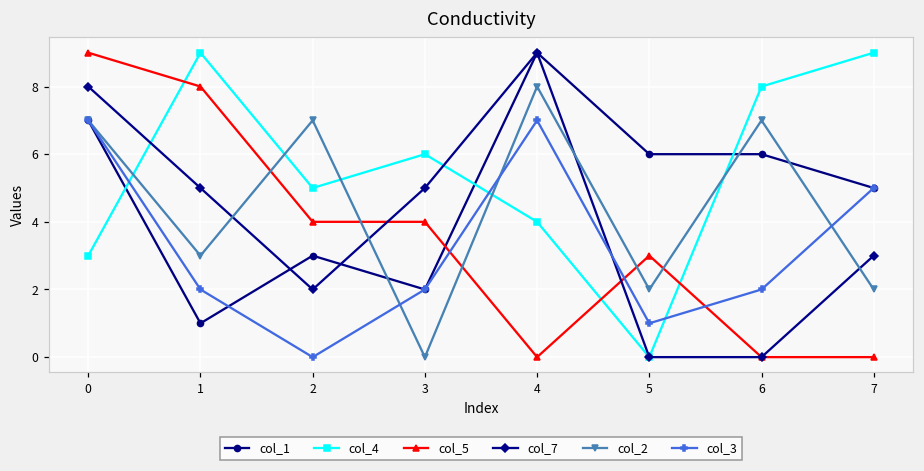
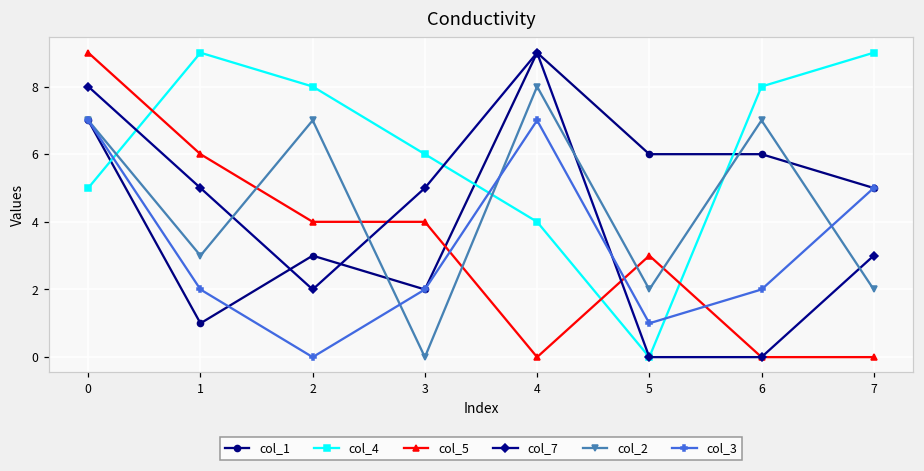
  {
    "col_4": {
-     "0": 3,
+     "0": 5,
      "1": 9,
-     "2": 5,
+     "2": 8,
      "3": 6,
      "4": 4,
      "6": 8,
      "7": 9
    },
    "col_5": {
      "0": 9,
-     "1": 8,
+     "1": 6,
      "2": 4,
      "3": 4,
      "4": 0,
      "5": 3,
      "7": 0
    }
  }
